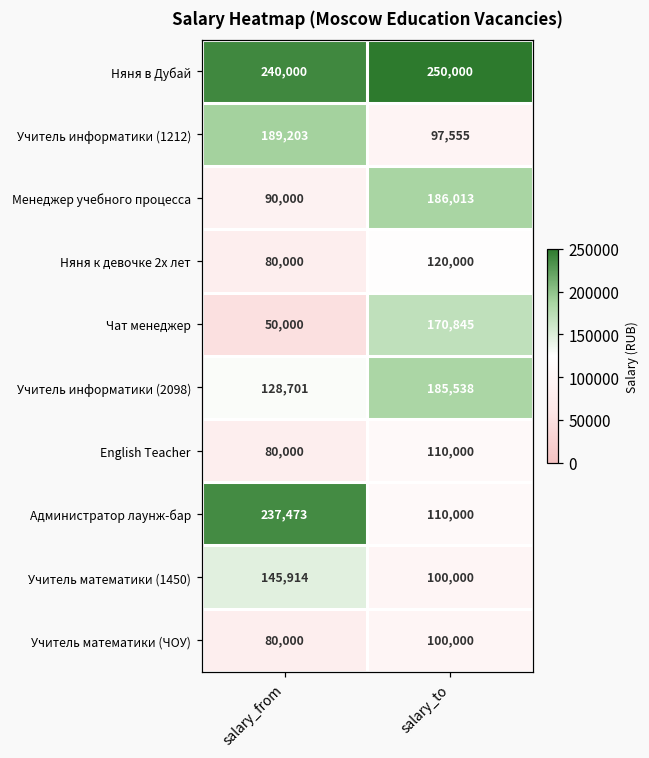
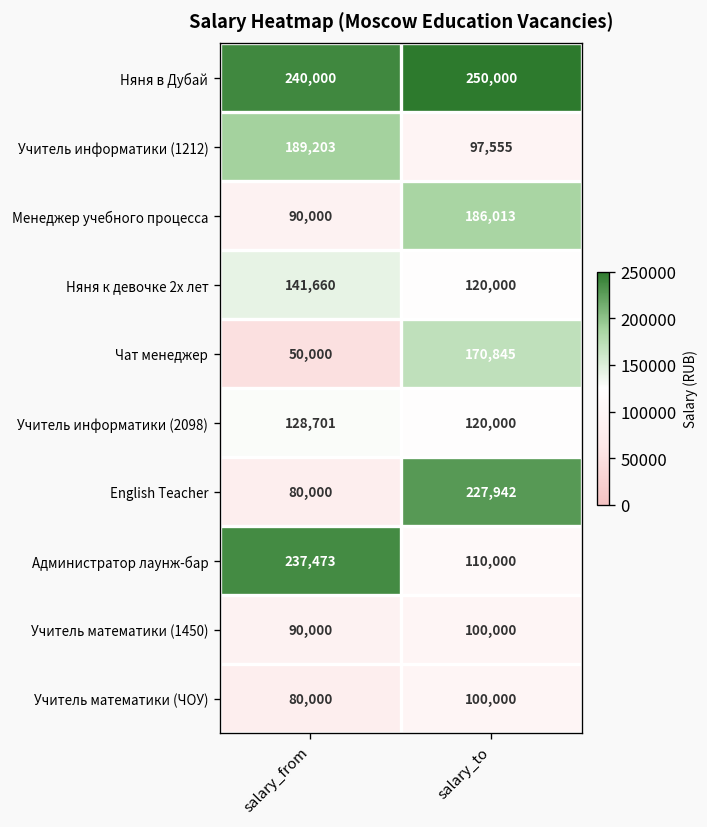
  {
    "Няня в Дубай": {
      "salary_from": "240,000",
      "salary_to": "250,000"
    },
    "Учитель информатики (1212)": {
      "salary_from": "189,203",
      "salary_to": "97,555"
    },
    "Менеджер учебного процесса": {
      "salary_from": "90,000",
      "salary_to": "186,013"
    },
    "Няня к девочке 2х лет": {
-     "salary_from": "80,000",
+     "salary_from": "141,660",
      "salary_to": "120,000"
    },
    "Чат менеджер": {
      "salary_from": "50,000",
      "salary_to": "170,845"
    },
    "Учитель информатики (2098)": {
      "salary_from": "128,701",
-     "salary_to": "185,538"
+     "salary_to": "120,000"
    },
    "English Teacher": {
      "salary_from": "80,000",
-     "salary_to": "110,000"
+     "salary_to": "227,942"
    },
    "Администратор лаунж-бар": {
      "salary_from": "237,473",
      "salary_to": "110,000"
    },
    "Учитель математики (1450)": {
-     "salary_from": "145,914",
+     "salary_from": "90,000",
      "salary_to": "100,000"
    },
    "Учитель математики (ЧОУ)": {
      "salary_from": "80,000",
      "salary_to": "100,000"
    }
  }
